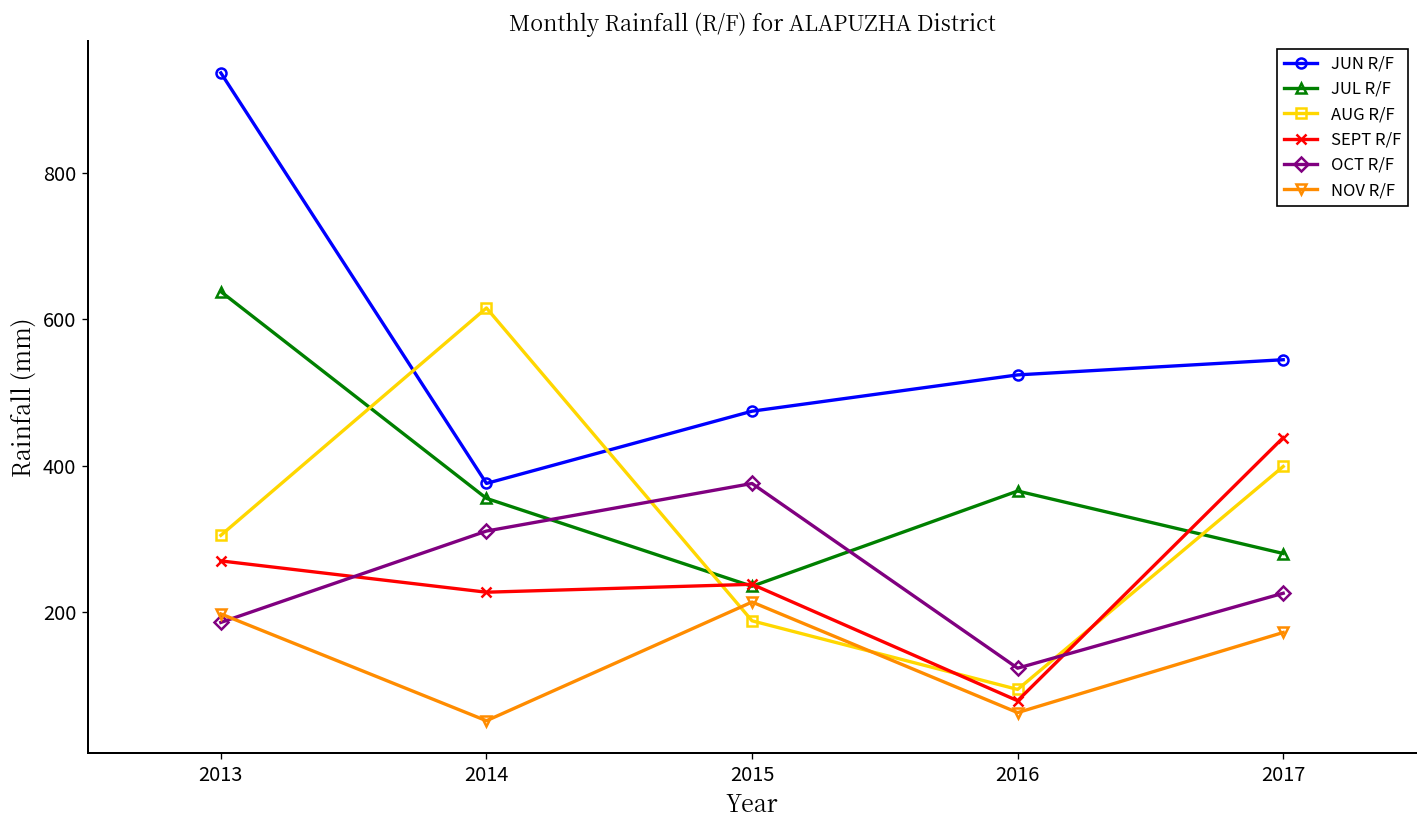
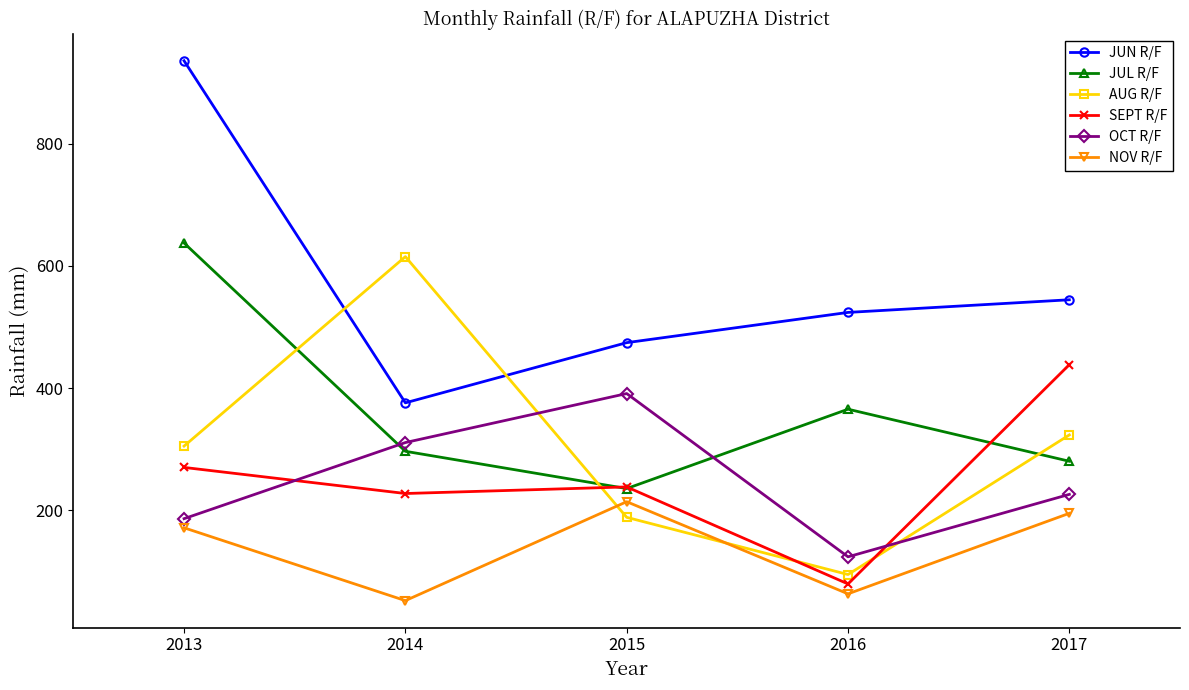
  {
    "JUN R/F": {
      "2013": 940,
      "2014": 380,
      "2015": 470,
      "2016": 520,
      "2017": 540
    },
    "JUL R/F": {
      "2013": 640,
-     "2014": 360,
+     "2014": 300,
      "2016": 370,
      "2017": 280
    },
    "AUG R/F": {
      "2013": 310,
      "2014": 620,
      "2015": 190,
      "2016": 100,
-     "2017": 400
+     "2017": 320
    },
    "SEPT R/F": {
      "2013": 270,
      "2014": 230,
      "2016": 80,
      "2017": 440
    },
    "OCT R/F": {
      "2013": 190,
      "2014": 310,
-     "2015": 380,
+     "2015": 390,
      "2016": 120,
      "2017": 230
    },
    "NOV R/F": {
-     "2013": 200,
+     "2013": 170,
      "2014": 50,
      "2015": 210,
      "2016": 60,
-     "2017": 170
+     "2017": 200
    }
  }
